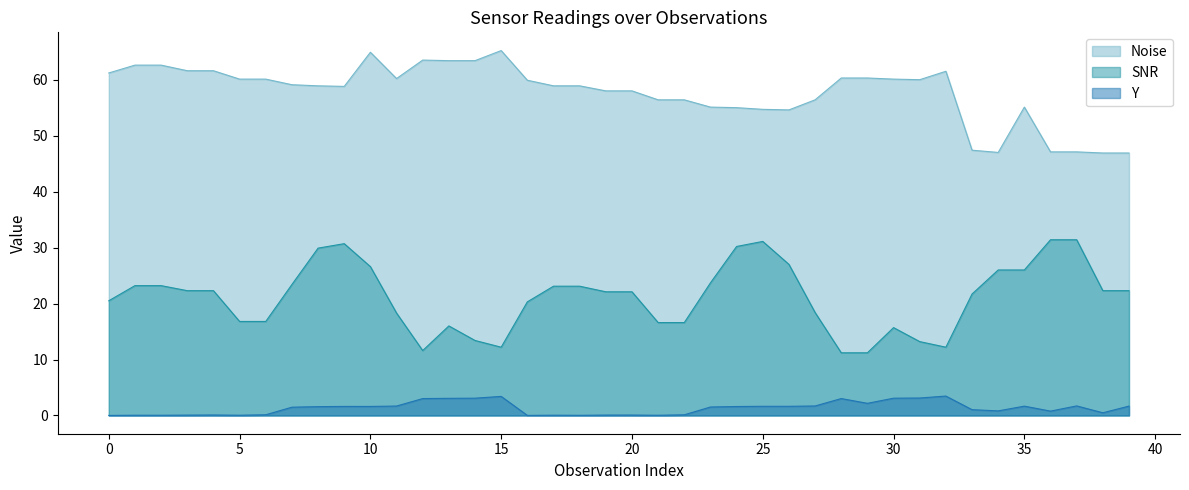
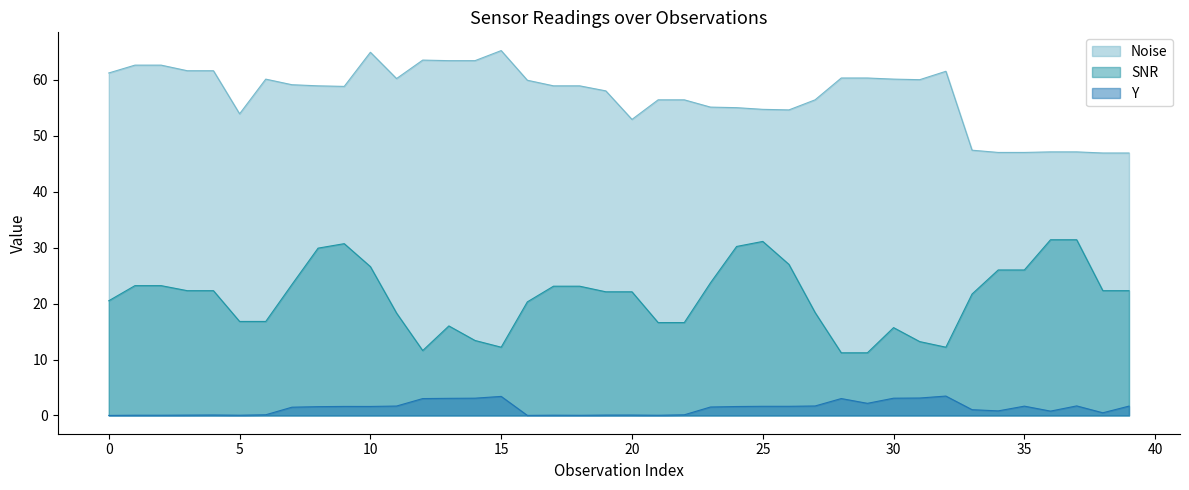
  {
    "Noise": {
      "0": 61,
-     "5": 60,
+     "5": 54,
      "10": 65,
      "15": 65,
-     "20": 58,
+     "20": 53,
      "25": 55,
      "30": 60,
-     "35": 55
+     "35": 47
    }
  }
